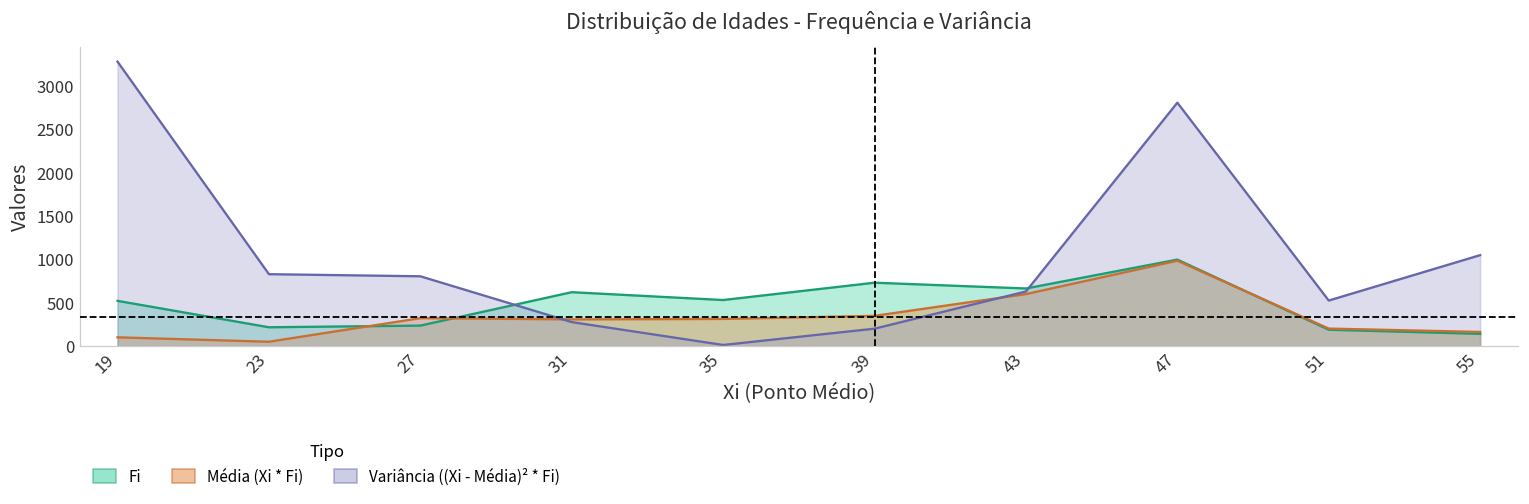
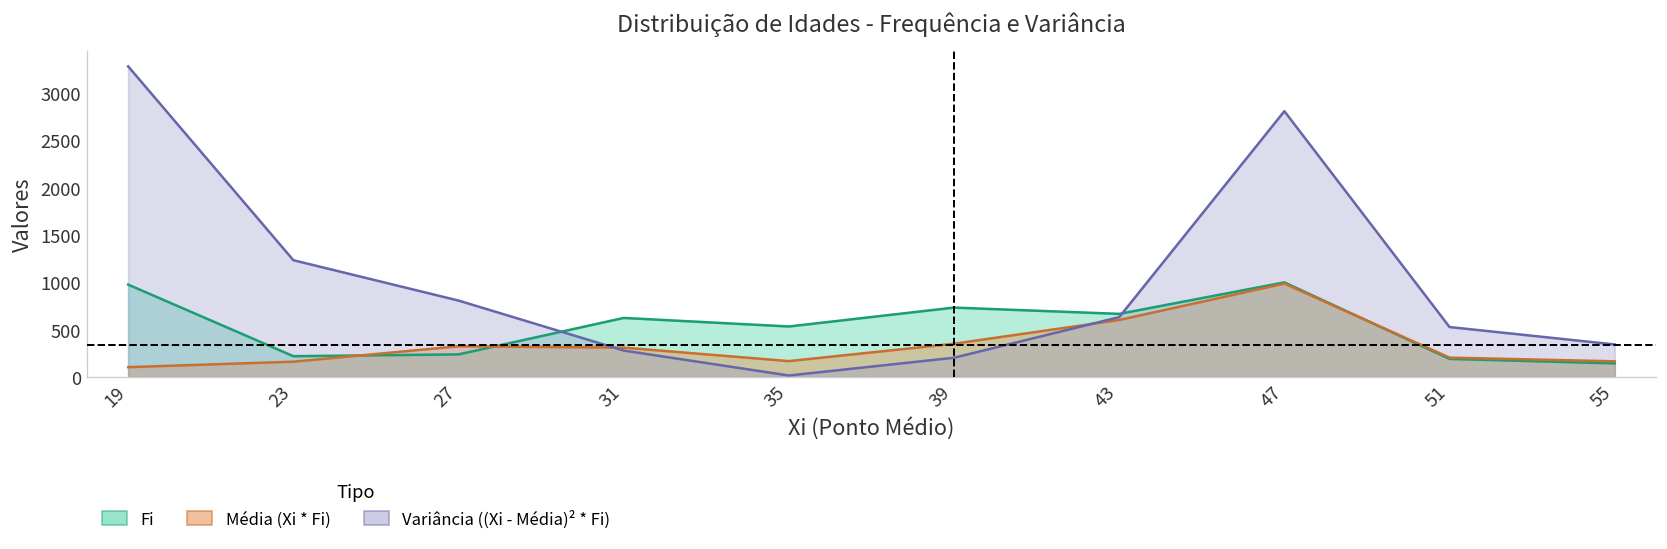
  {
    "Fi": {
-     "19": 500,
+     "19": 1000,
      "23": 200,
      "27": 200,
      "31": 600,
      "35": 500,
      "39": 700,
      "43": 700
    },
    "Média (Xi * Fi)": {
      "19": 100,
-     "23": 100,
+     "23": 200,
      "27": 300,
-     "35": 300,
+     "35": 200,
      "39": 400
    },
    "Variância ((Xi - Média)² * Fi)": {
      "19": 3300,
-     "23": 800,
+     "23": 1200,
      "27": 800,
      "35": 0,
      "39": 200,
      "47": 2800,
      "51": 500,
-     "55": 1100
+     "55": 300
    }
  }
